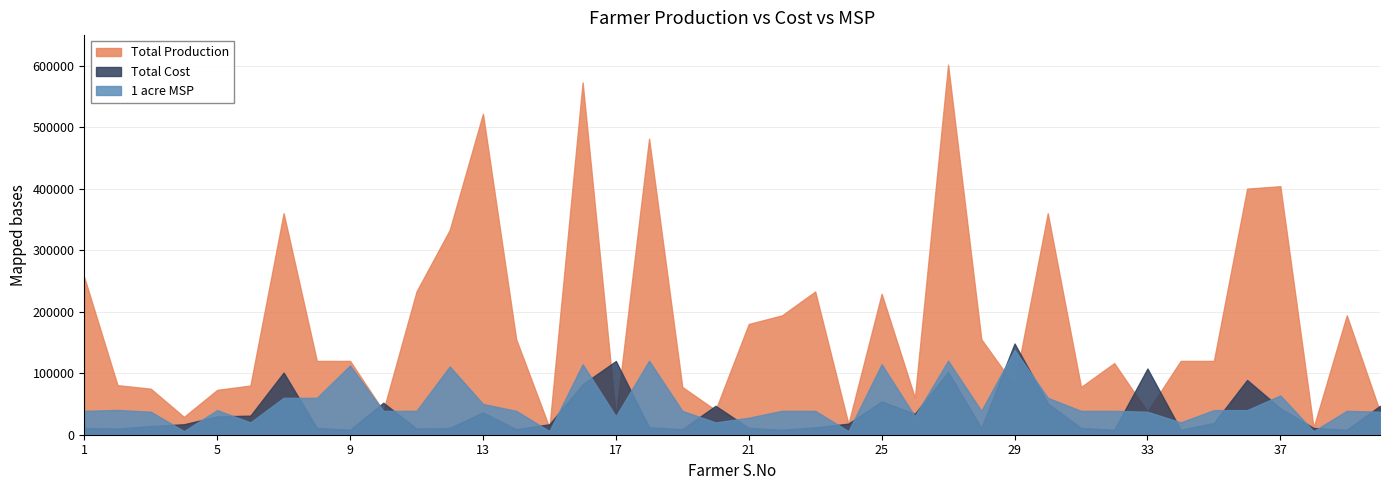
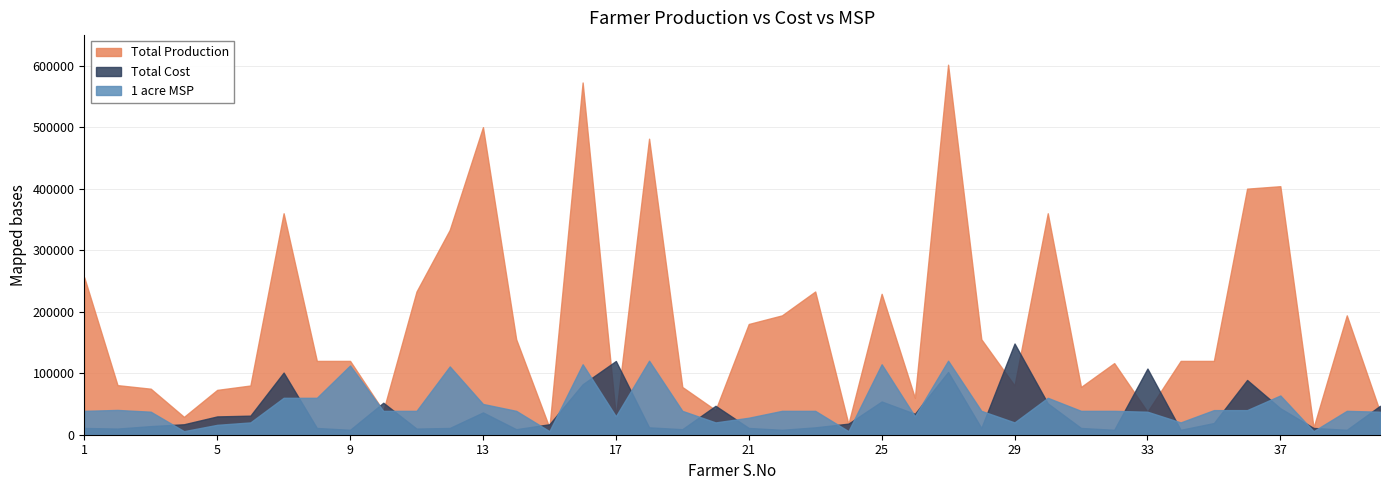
  {
    "Total Production": {
      "1": 260000,
      "5": 70000,
      "9": 120000,
-     "13": 520000,
+     "13": 500000,
      "21": 180000,
      "25": 230000,
      "29": 80000,
      "37": 400000
    },
    "Total Cost": {
      "1": 10000,
      "5": 30000,
      "9": 10000,
      "13": 40000,
      "17": 120000,
      "21": 10000,
      "25": 50000,
      "29": 150000,
      "33": 110000,
      "37": 40000
    },
    "1 acre MSP": {
      "1": 40000,
-     "5": 40000,
+     "5": 20000,
      "9": 110000,
      "13": 50000,
      "21": 30000,
      "25": 110000,
-     "29": 140000,
+     "29": 20000,
      "37": 60000
    }
  }
